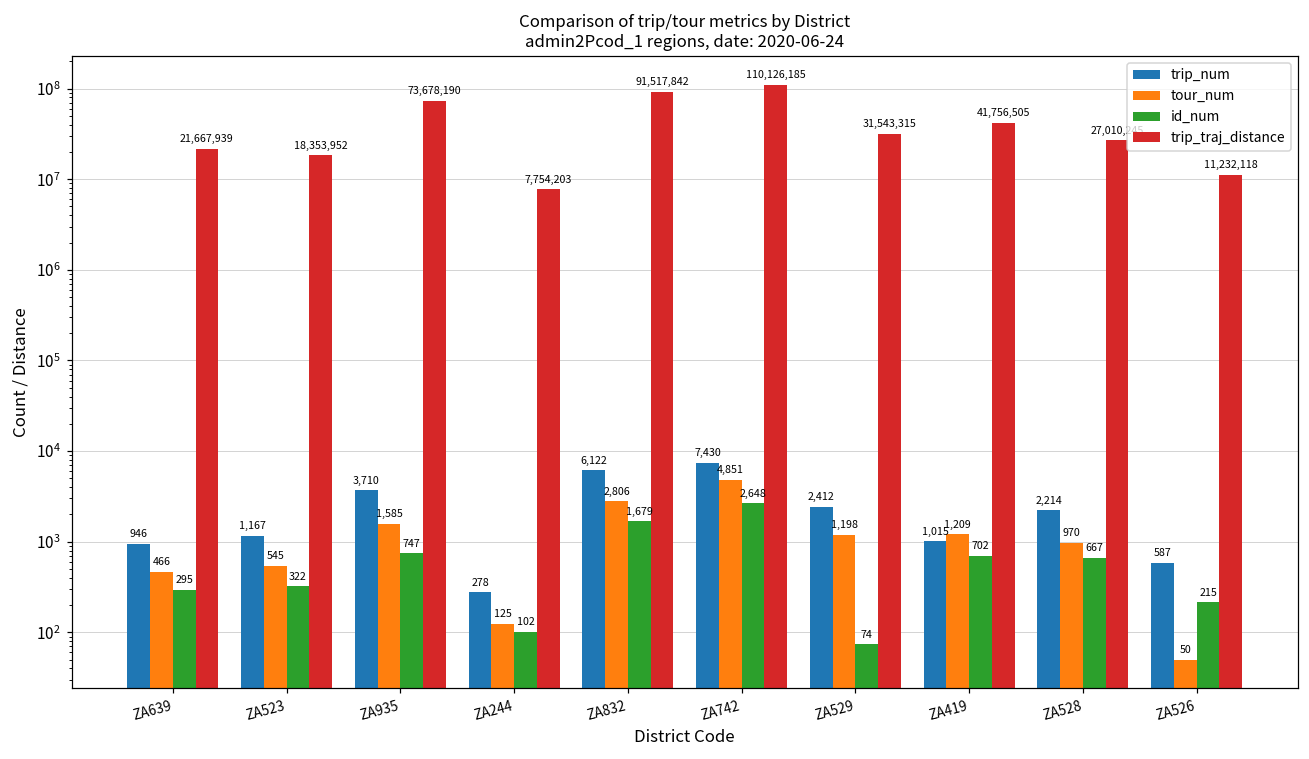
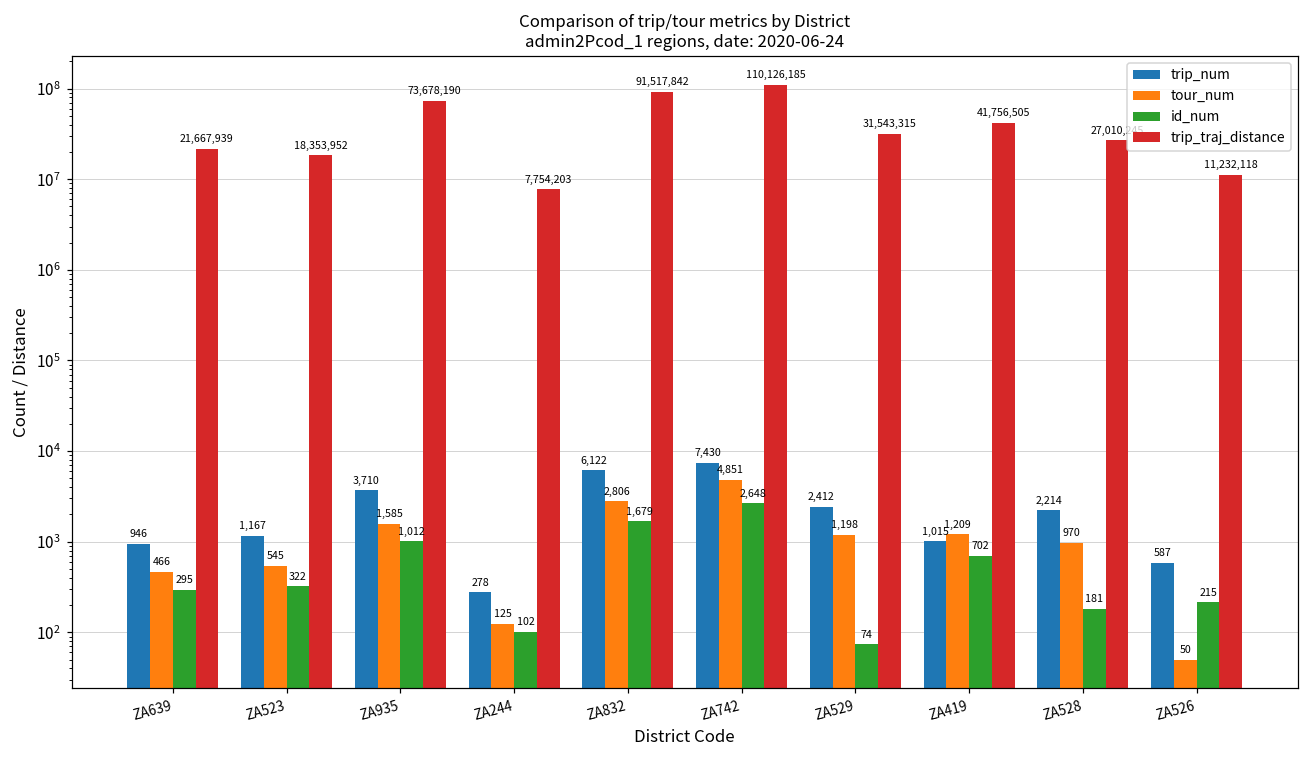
  {
    "trip_num": {
      "ZA639": "946",
      "ZA523": "1,167",
      "ZA935": "3,710",
      "ZA244": "278",
      "ZA832": "6,122",
      "ZA742": "7,430",
      "ZA529": "2,412",
      "ZA419": "1,015",
      "ZA528": "2,214",
      "ZA526": "587"
    },
    "tour_num": {
      "ZA639": "466",
      "ZA523": "545",
      "ZA935": "1,585",
      "ZA244": "125",
      "ZA832": "2,806",
      "ZA742": "4,851",
      "ZA529": "1,198",
      "ZA419": "1,209",
      "ZA528": "970",
      "ZA526": "50"
    },
    "id_num": {
      "ZA639": "295",
      "ZA523": "322",
-     "ZA935": "747",
+     "ZA935": "1,012",
      "ZA244": "102",
      "ZA832": "1,679",
      "ZA742": "2,648",
      "ZA529": "74",
      "ZA419": "702",
-     "ZA528": "667",
+     "ZA528": "181",
      "ZA526": "215"
    },
    "trip_traj_distance": {
      "ZA639": "21,667,939",
      "ZA523": "18,353,952",
      "ZA935": "73,678,190",
      "ZA244": "7,754,203",
      "ZA832": "91,517,842",
      "ZA742": "110,126,185",
      "ZA529": "31,543,315",
      "ZA419": "41,756,505",
      "ZA526": "11,232,118"
    }
  }
